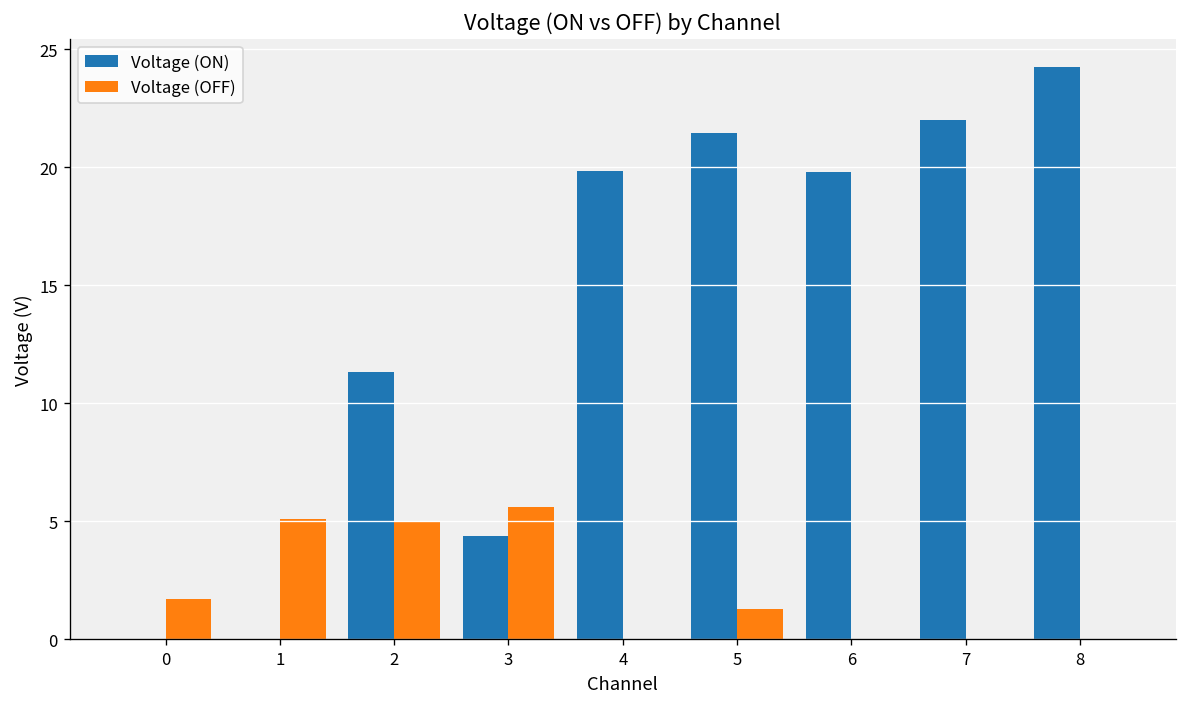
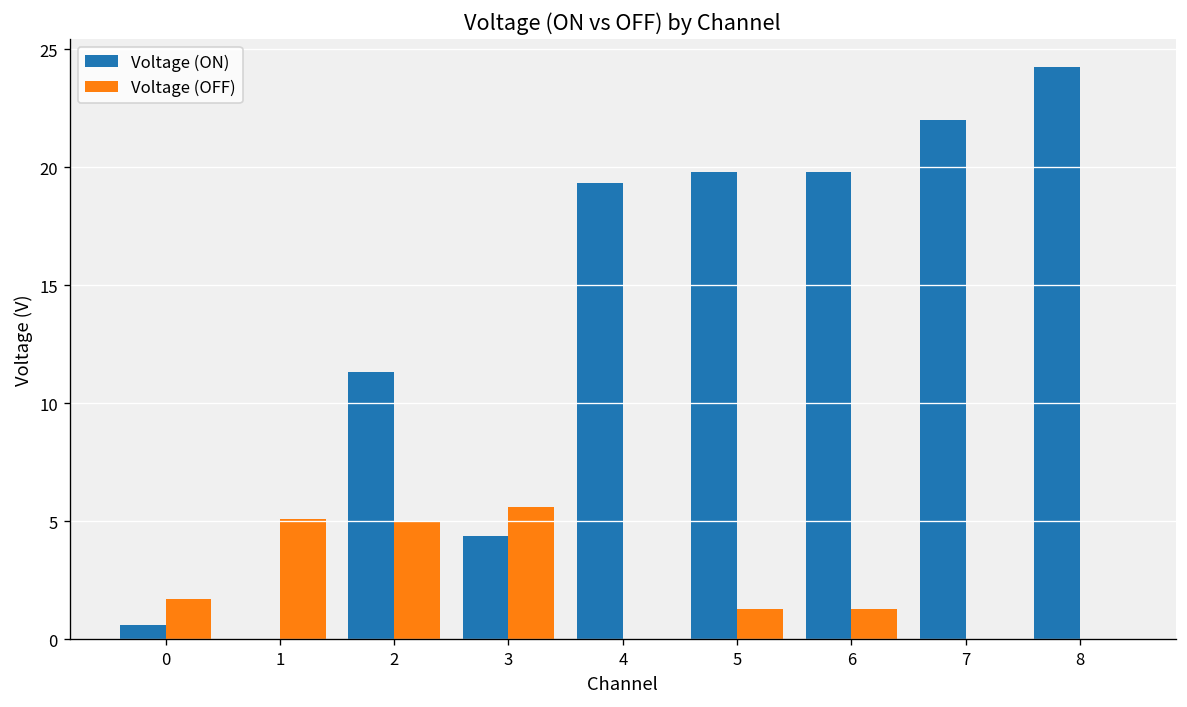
  {
    "Voltage (ON)": {
-     "0": 0.0,
+     "0": 0.6,
      "2": 11.3,
      "3": 4.4,
-     "4": 19.8,
-     "5": 21.5,
+     "4": 19.3,
+     "5": 19.8,
      "6": 19.8,
      "7": 22.0,
      "8": 24.2
    },
    "Voltage (OFF)": {
      "0": 1.7,
      "1": 5.1,
      "2": 5.0,
      "3": 5.6,
      "4": 0.0,
      "5": 1.3,
-     "6": 0.0,
+     "6": 1.3,
      "7": 0.0,
      "8": 0.0
    }
  }
